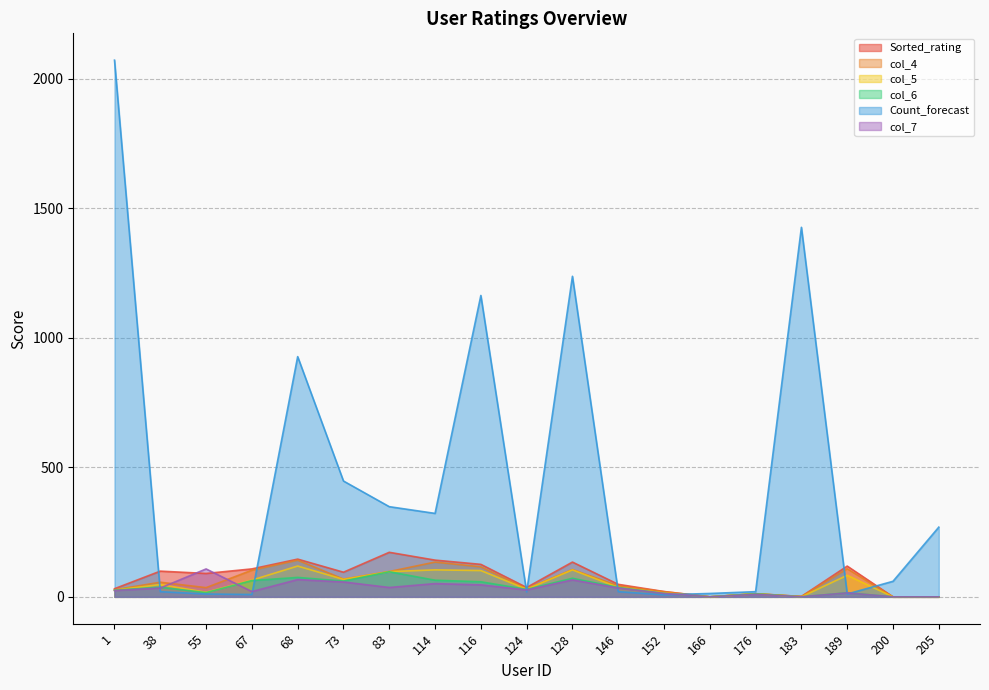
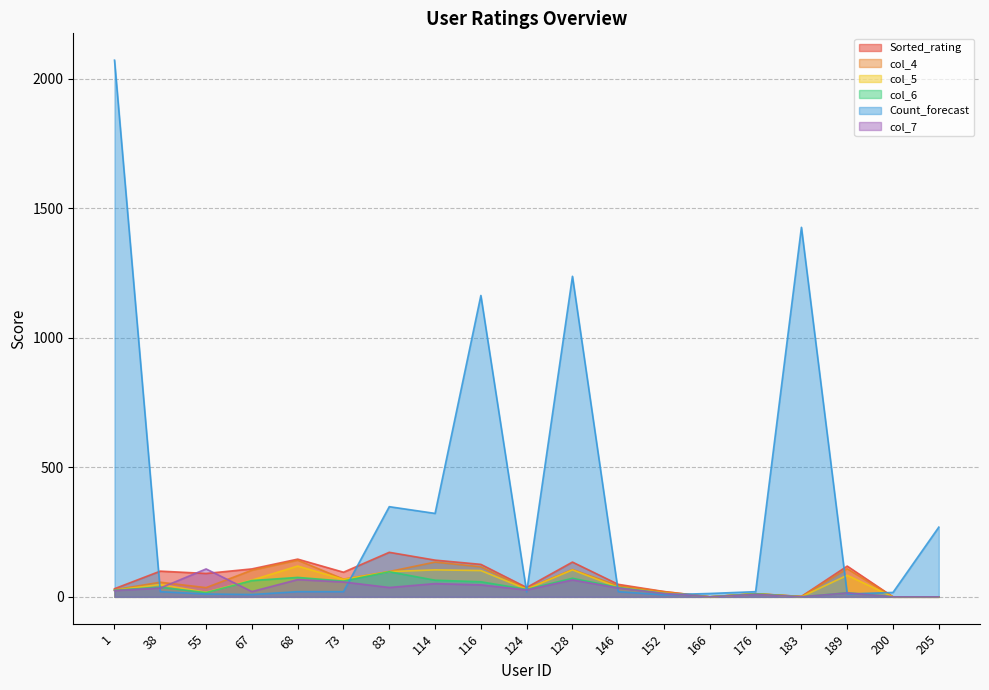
  {
    "col_6": {
      "114": 60,
      "116": 60
    },
    "Count_forecast": {
      "1": 2070,
      "38": 20,
      "67": 10,
-     "68": 930,
-     "73": 450,
+     "68": 20,
+     "73": 20,
      "83": 350,
      "114": 320,
      "116": 1160,
      "128": 1240,
      "146": 20,
      "166": 10,
      "183": 1430,
-     "200": 60,
+     "200": 20,
      "205": 270
    },
    "col_7": {
      "55": 110,
      "67": 20,
      "83": 40,
      "114": 50,
      "116": 50
    }
  }
